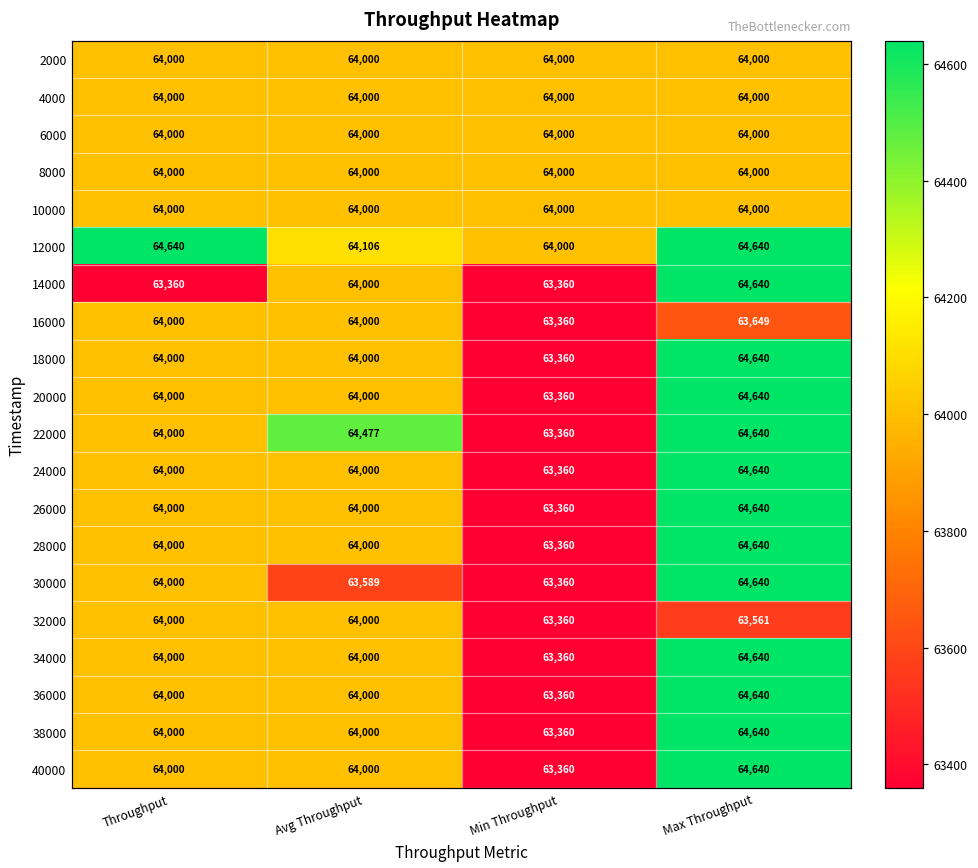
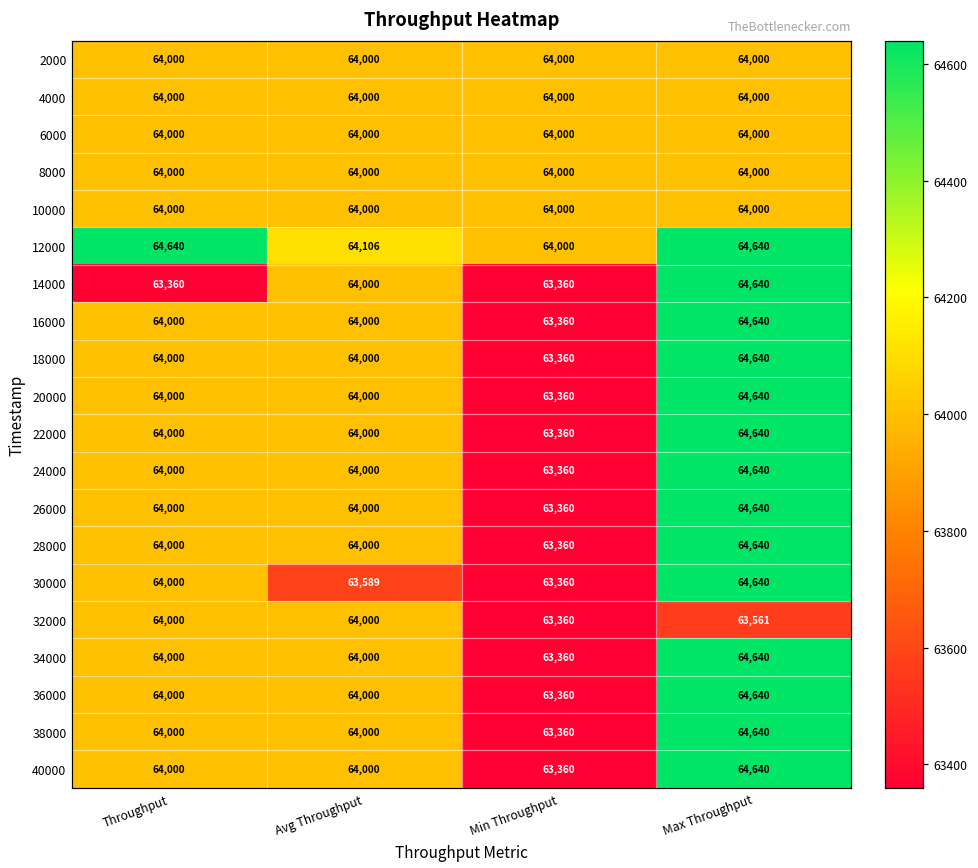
  {
    "2000": {
      "Throughput": "64,000",
      "Avg Throughput": "64,000",
      "Min Throughput": "64,000",
      "Max Throughput": "64,000"
    },
    "4000": {
      "Throughput": "64,000",
      "Avg Throughput": "64,000",
      "Min Throughput": "64,000",
      "Max Throughput": "64,000"
    },
    "6000": {
      "Throughput": "64,000",
      "Avg Throughput": "64,000",
      "Min Throughput": "64,000",
      "Max Throughput": "64,000"
    },
    "8000": {
      "Throughput": "64,000",
      "Avg Throughput": "64,000",
      "Min Throughput": "64,000",
      "Max Throughput": "64,000"
    },
    "10000": {
      "Throughput": "64,000",
      "Avg Throughput": "64,000",
      "Min Throughput": "64,000",
      "Max Throughput": "64,000"
    },
    "12000": {
      "Throughput": "64,640",
      "Avg Throughput": "64,106",
      "Min Throughput": "64,000",
      "Max Throughput": "64,640"
    },
    "14000": {
      "Throughput": "63,360",
      "Avg Throughput": "64,000",
      "Min Throughput": "63,360",
      "Max Throughput": "64,640"
    },
    "16000": {
      "Throughput": "64,000",
      "Avg Throughput": "64,000",
      "Min Throughput": "63,360",
-     "Max Throughput": "63,649"
+     "Max Throughput": "64,640"
    },
    "18000": {
      "Throughput": "64,000",
      "Avg Throughput": "64,000",
      "Min Throughput": "63,360",
      "Max Throughput": "64,640"
    },
    "20000": {
      "Throughput": "64,000",
      "Avg Throughput": "64,000",
      "Min Throughput": "63,360",
      "Max Throughput": "64,640"
    },
    "22000": {
      "Throughput": "64,000",
-     "Avg Throughput": "64,477",
+     "Avg Throughput": "64,000",
      "Min Throughput": "63,360",
      "Max Throughput": "64,640"
    },
    "24000": {
      "Throughput": "64,000",
      "Avg Throughput": "64,000",
      "Min Throughput": "63,360",
      "Max Throughput": "64,640"
    },
    "26000": {
      "Throughput": "64,000",
      "Avg Throughput": "64,000",
      "Min Throughput": "63,360",
      "Max Throughput": "64,640"
    },
    "28000": {
      "Throughput": "64,000",
      "Avg Throughput": "64,000",
      "Min Throughput": "63,360",
      "Max Throughput": "64,640"
    },
    "30000": {
      "Throughput": "64,000",
      "Avg Throughput": "63,589",
      "Min Throughput": "63,360",
      "Max Throughput": "64,640"
    },
    "32000": {
      "Throughput": "64,000",
      "Avg Throughput": "64,000",
      "Min Throughput": "63,360",
      "Max Throughput": "63,561"
    },
    "34000": {
      "Throughput": "64,000",
      "Avg Throughput": "64,000",
      "Min Throughput": "63,360",
      "Max Throughput": "64,640"
    },
    "36000": {
      "Throughput": "64,000",
      "Avg Throughput": "64,000",
      "Min Throughput": "63,360",
      "Max Throughput": "64,640"
    },
    "38000": {
      "Throughput": "64,000",
      "Avg Throughput": "64,000",
      "Min Throughput": "63,360",
      "Max Throughput": "64,640"
    },
    "40000": {
      "Throughput": "64,000",
      "Avg Throughput": "64,000",
      "Min Throughput": "63,360",
      "Max Throughput": "64,640"
    }
  }
